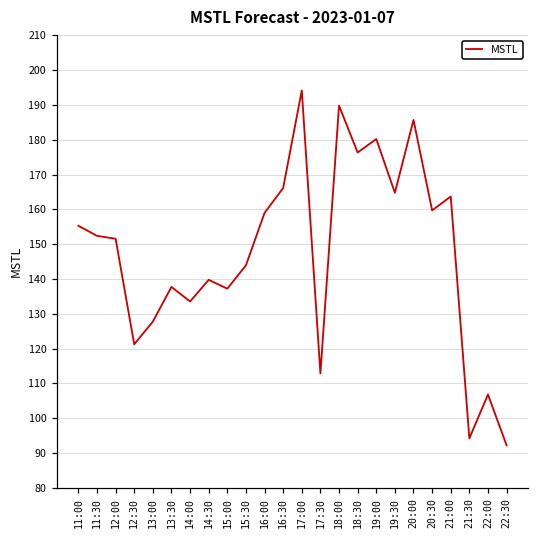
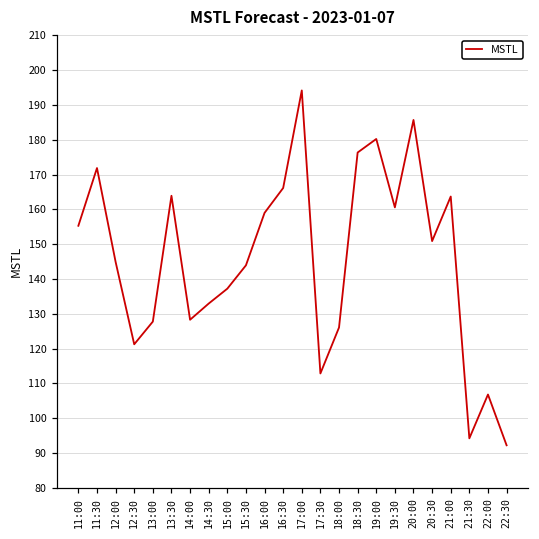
  {
    "11:00": 155,
-   "11:30": 152,
-   "12:00": 152,
+   "11:30": 172,
+   "12:00": 145,
    "12:30": 121,
    "13:00": 128,
-   "13:30": 138,
-   "14:00": 134,
-   "14:30": 140,
+   "13:30": 164,
+   "14:00": 128,
+   "14:30": 133,
    "15:00": 137,
    "15:30": 144,
    "16:00": 159,
    "16:30": 166,
    "17:00": 194,
    "17:30": 113,
-   "18:00": 190,
+   "18:00": 126,
    "18:30": 176,
    "19:00": 180,
-   "19:30": 165,
+   "19:30": 161,
    "20:00": 186,
-   "20:30": 160,
+   "20:30": 151,
    "21:00": 164,
    "21:30": 94,
    "22:00": 107,
    "22:30": 92
  }
